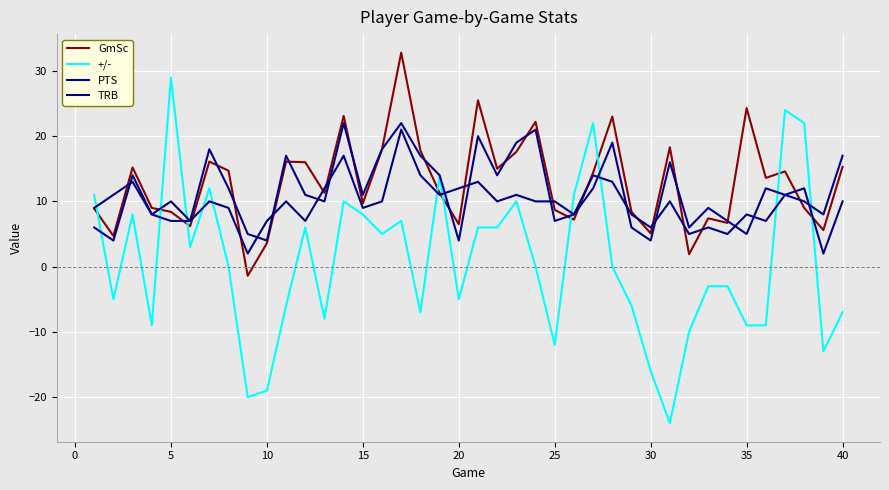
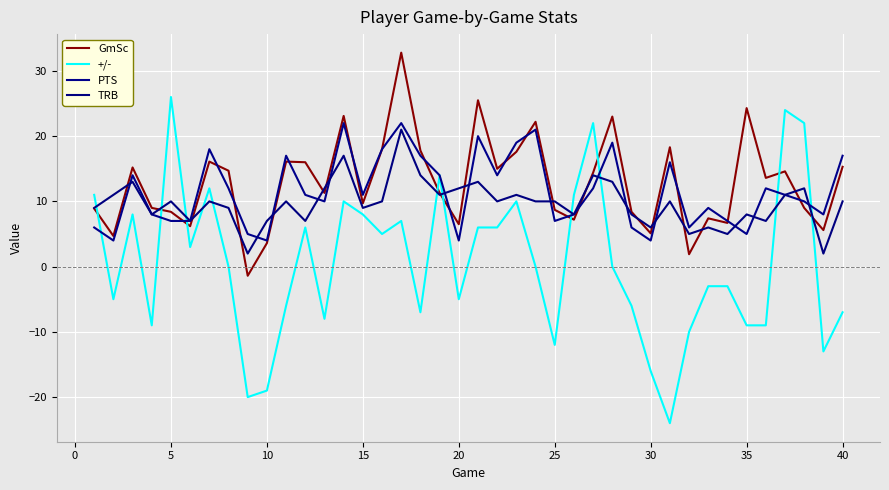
  {
    "GmSc": {
      "5": 8,
      "10": 4,
      "15": 10,
      "20": 7,
      "25": 9,
      "30": 5,
      "35": 24,
      "40": 15
    },
    "+/-": {
-     "5": 29,
+     "5": 26,
      "10": -19,
      "15": 8,
      "20": -5,
      "25": -12,
      "30": -16,
      "35": -9,
      "40": -7
    }
  }
